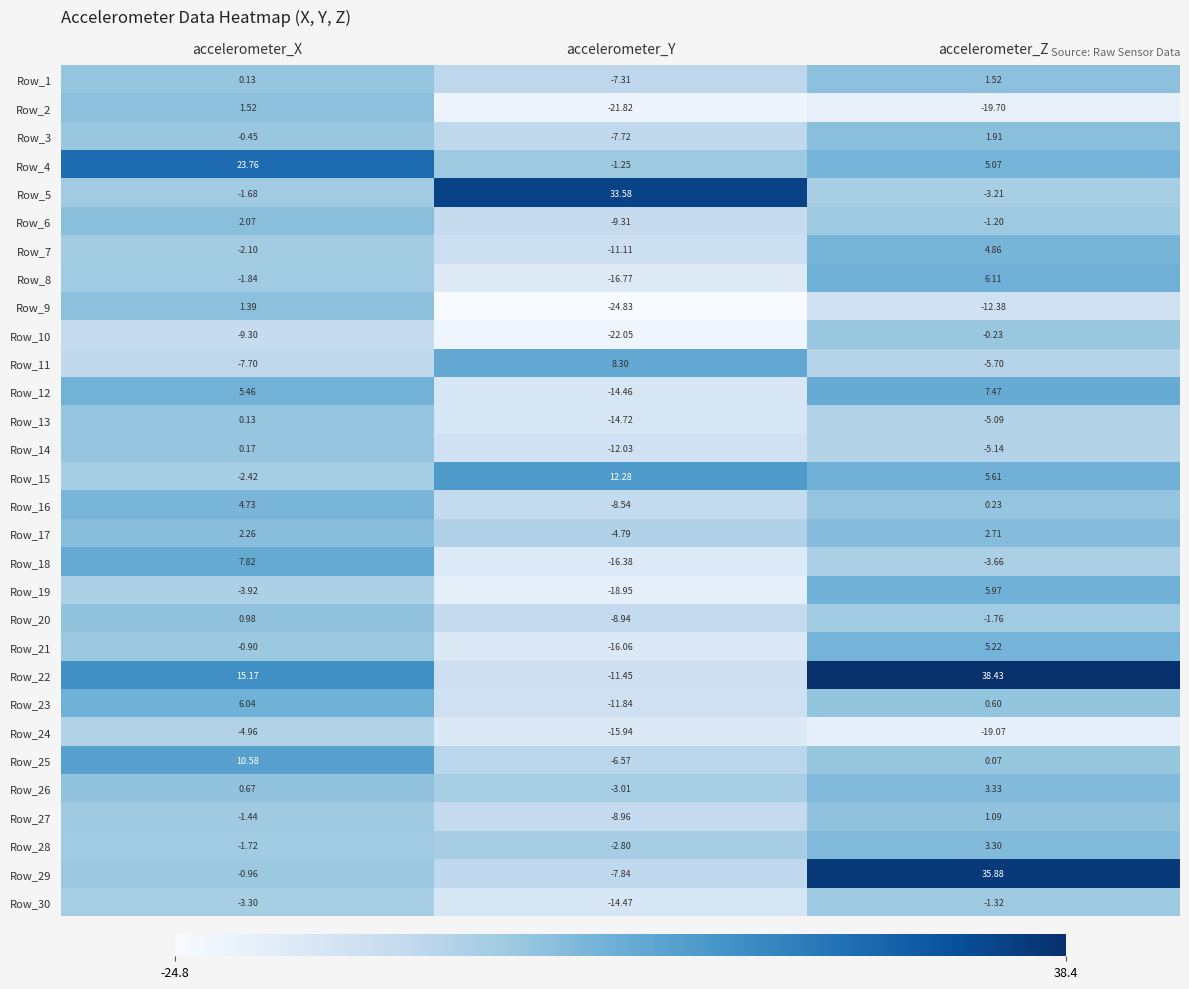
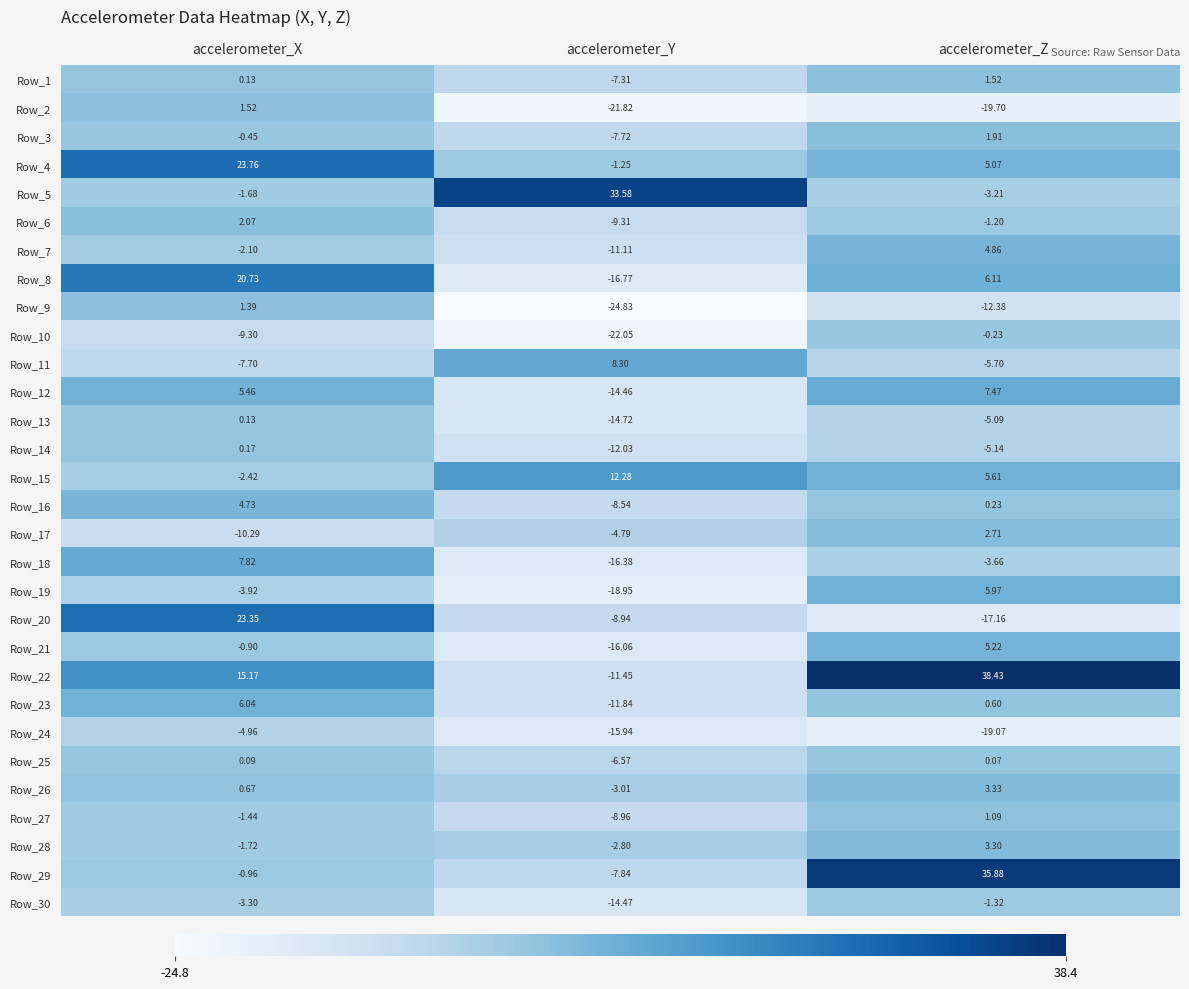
  {
    "Row_1": {
      "accelerometer_X": 0.13,
      "accelerometer_Y": -7.31,
      "accelerometer_Z": 1.52
    },
    "Row_2": {
      "accelerometer_X": 1.52,
      "accelerometer_Y": -21.82,
      "accelerometer_Z": -19.70
    },
    "Row_3": {
      "accelerometer_X": -0.45,
      "accelerometer_Y": -7.72,
      "accelerometer_Z": 1.91
    },
    "Row_4": {
      "accelerometer_X": 23.76,
      "accelerometer_Y": -1.25,
      "accelerometer_Z": 5.07
    },
    "Row_5": {
      "accelerometer_X": -1.68,
      "accelerometer_Y": 33.58,
      "accelerometer_Z": -3.21
    },
    "Row_6": {
      "accelerometer_X": 2.07,
      "accelerometer_Y": -9.31,
      "accelerometer_Z": -1.20
    },
    "Row_7": {
      "accelerometer_X": -2.10,
      "accelerometer_Y": -11.11,
      "accelerometer_Z": 4.86
    },
    "Row_8": {
-     "accelerometer_X": -1.84,
+     "accelerometer_X": 20.73,
      "accelerometer_Y": -16.77,
      "accelerometer_Z": 6.11
    },
    "Row_9": {
      "accelerometer_X": 1.39,
      "accelerometer_Y": -24.83,
      "accelerometer_Z": -12.38
    },
    "Row_10": {
      "accelerometer_X": -9.30,
      "accelerometer_Y": -22.05,
      "accelerometer_Z": -0.23
    },
    "Row_11": {
      "accelerometer_X": -7.70,
      "accelerometer_Y": 8.30,
      "accelerometer_Z": -5.70
    },
    "Row_12": {
      "accelerometer_X": 5.46,
      "accelerometer_Y": -14.46,
      "accelerometer_Z": 7.47
    },
    "Row_13": {
      "accelerometer_X": 0.13,
      "accelerometer_Y": -14.72,
      "accelerometer_Z": -5.09
    },
    "Row_14": {
      "accelerometer_X": 0.17,
      "accelerometer_Y": -12.03,
      "accelerometer_Z": -5.14
    },
    "Row_15": {
      "accelerometer_X": -2.42,
      "accelerometer_Y": 12.28,
      "accelerometer_Z": 5.61
    },
    "Row_16": {
      "accelerometer_X": 4.73,
      "accelerometer_Y": -8.54,
      "accelerometer_Z": 0.23
    },
    "Row_17": {
-     "accelerometer_X": 2.26,
+     "accelerometer_X": -10.29,
      "accelerometer_Y": -4.79,
      "accelerometer_Z": 2.71
    },
    "Row_18": {
      "accelerometer_X": 7.82,
      "accelerometer_Y": -16.38,
      "accelerometer_Z": -3.66
    },
    "Row_19": {
      "accelerometer_X": -3.92,
      "accelerometer_Y": -18.95,
      "accelerometer_Z": 5.97
    },
    "Row_20": {
-     "accelerometer_X": 0.98,
+     "accelerometer_X": 23.35,
      "accelerometer_Y": -8.94,
-     "accelerometer_Z": -1.76
+     "accelerometer_Z": -17.16
    },
    "Row_21": {
      "accelerometer_X": -0.90,
      "accelerometer_Y": -16.06,
      "accelerometer_Z": 5.22
    },
    "Row_22": {
      "accelerometer_X": 15.17,
      "accelerometer_Y": -11.45,
      "accelerometer_Z": 38.43
    },
    "Row_23": {
      "accelerometer_X": 6.04,
      "accelerometer_Y": -11.84,
      "accelerometer_Z": 0.60
    },
    "Row_24": {
      "accelerometer_X": -4.96,
      "accelerometer_Y": -15.94,
      "accelerometer_Z": -19.07
    },
    "Row_25": {
-     "accelerometer_X": 10.58,
+     "accelerometer_X": 0.09,
      "accelerometer_Y": -6.57,
      "accelerometer_Z": 0.07
    },
    "Row_26": {
      "accelerometer_X": 0.67,
      "accelerometer_Y": -3.01,
      "accelerometer_Z": 3.33
    },
    "Row_27": {
      "accelerometer_X": -1.44,
      "accelerometer_Y": -8.96,
      "accelerometer_Z": 1.09
    },
    "Row_28": {
      "accelerometer_X": -1.72,
      "accelerometer_Y": -2.80,
      "accelerometer_Z": 3.30
    },
    "Row_29": {
      "accelerometer_X": -0.96,
      "accelerometer_Y": -7.84,
      "accelerometer_Z": 35.88
    },
    "Row_30": {
      "accelerometer_X": -3.30,
      "accelerometer_Y": -14.47,
      "accelerometer_Z": -1.32
    }
  }
